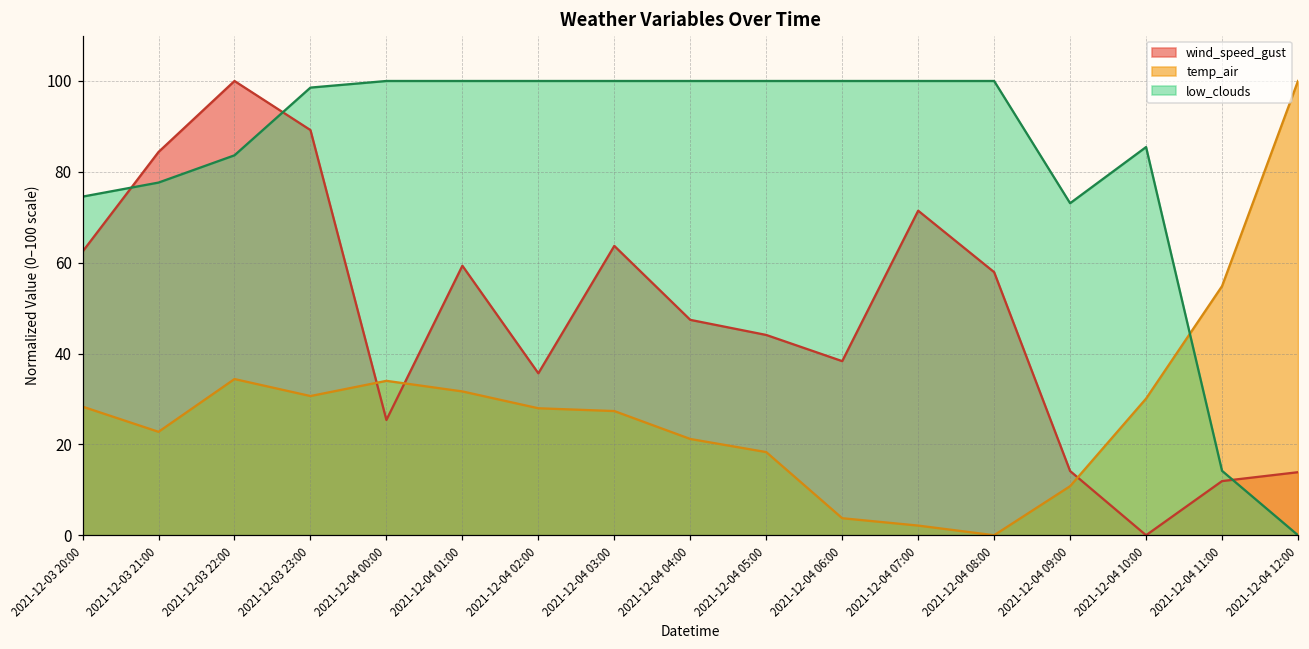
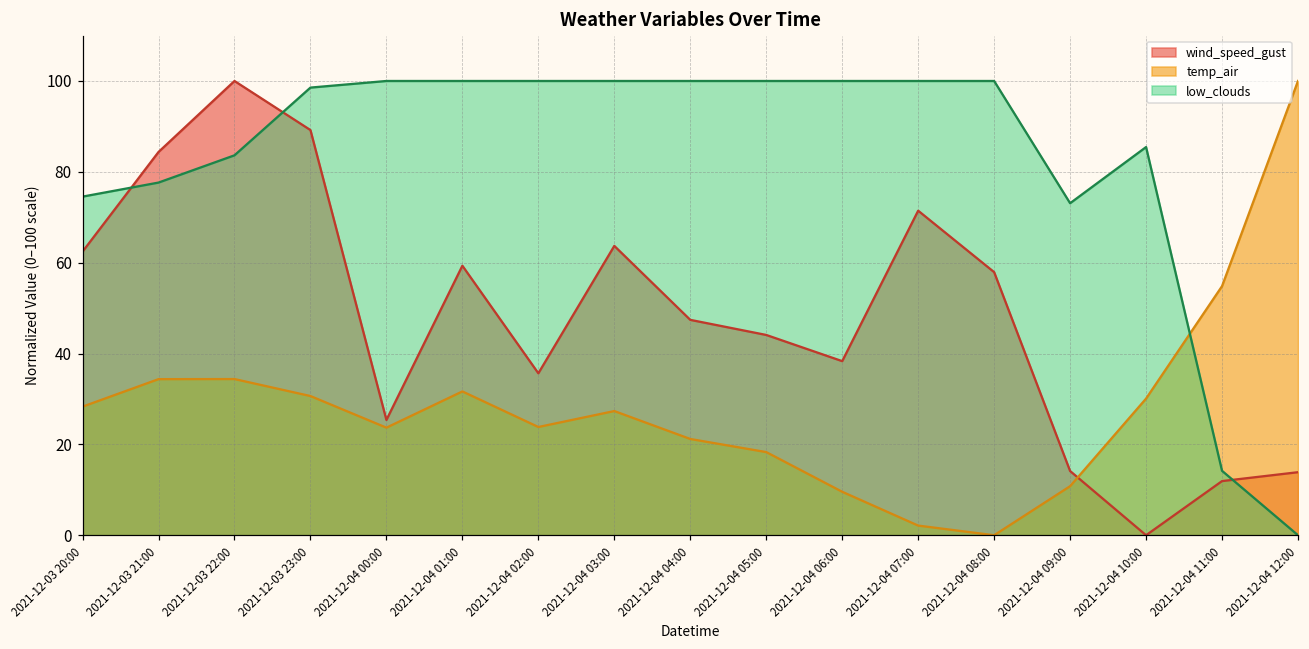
  {
    "wind_speed_gust": {
      "2021-12-03 20:00": 62,
      "2021-12-03 21:00": 84,
      "2021-12-03 22:00": 100,
      "2021-12-03 23:00": 89,
      "2021-12-04 00:00": 25,
      "2021-12-04 01:00": 59,
      "2021-12-04 02:00": 36,
      "2021-12-04 03:00": 64,
      "2021-12-04 04:00": 47,
      "2021-12-04 05:00": 44,
      "2021-12-04 06:00": 38,
      "2021-12-04 07:00": 71,
      "2021-12-04 08:00": 58,
      "2021-12-04 09:00": 14,
      "2021-12-04 10:00": 0,
      "2021-12-04 11:00": 12,
      "2021-12-04 12:00": 14
    },
    "temp_air": {
      "2021-12-03 20:00": 28,
-     "2021-12-03 21:00": 23,
+     "2021-12-03 21:00": 34,
      "2021-12-03 22:00": 34,
      "2021-12-03 23:00": 31,
-     "2021-12-04 00:00": 34,
+     "2021-12-04 00:00": 24,
      "2021-12-04 01:00": 32,
-     "2021-12-04 02:00": 28,
+     "2021-12-04 02:00": 24,
      "2021-12-04 03:00": 27,
      "2021-12-04 04:00": 21,
      "2021-12-04 05:00": 18,
-     "2021-12-04 06:00": 4,
+     "2021-12-04 06:00": 10,
      "2021-12-04 07:00": 2,
      "2021-12-04 08:00": 0,
      "2021-12-04 09:00": 11,
      "2021-12-04 10:00": 30,
      "2021-12-04 11:00": 55,
      "2021-12-04 12:00": 100
    },
    "low_clouds": {
      "2021-12-03 20:00": 75,
      "2021-12-03 21:00": 78,
      "2021-12-03 22:00": 84,
      "2021-12-03 23:00": 99,
      "2021-12-04 00:00": 100,
      "2021-12-04 01:00": 100,
      "2021-12-04 02:00": 100,
      "2021-12-04 03:00": 100,
      "2021-12-04 04:00": 100,
      "2021-12-04 05:00": 100,
      "2021-12-04 06:00": 100,
      "2021-12-04 07:00": 100,
      "2021-12-04 08:00": 100,
      "2021-12-04 09:00": 73,
      "2021-12-04 10:00": 85,
      "2021-12-04 11:00": 14,
      "2021-12-04 12:00": 0
    }
  }
